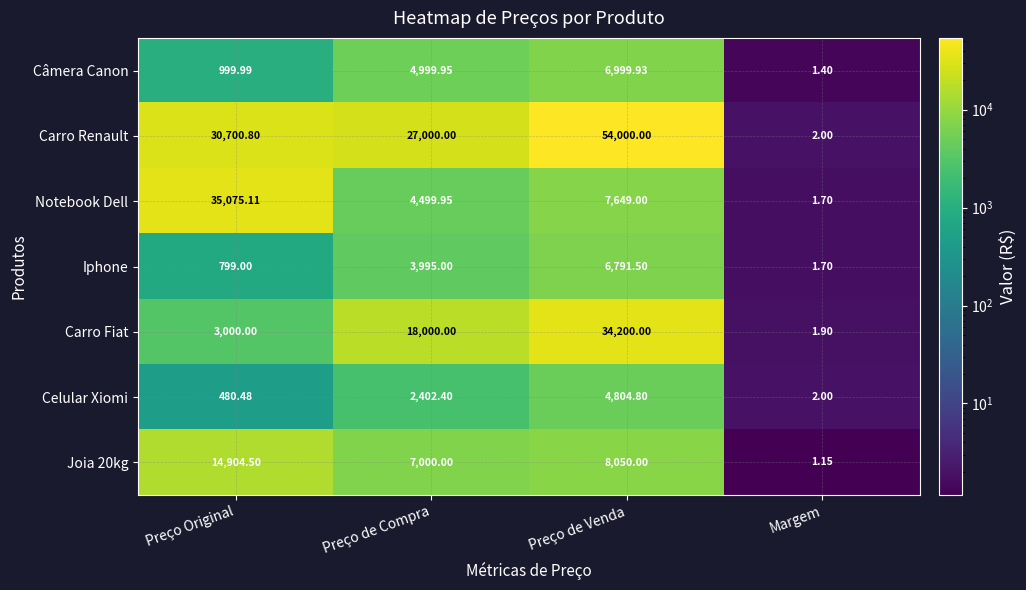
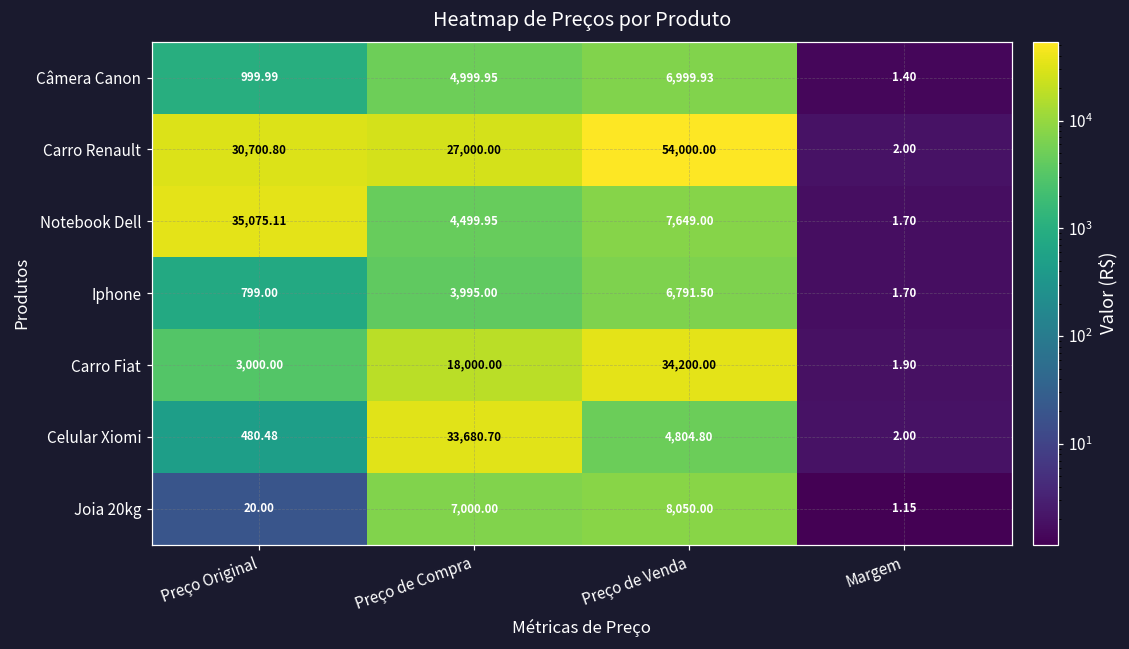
  {
    "Câmera Canon": {
      "Preço Original": "999.99",
      "Preço de Compra": "4,999.95",
      "Preço de Venda": "6,999.93",
      "Margem": "1.40"
    },
    "Carro Renault": {
      "Preço Original": "30,700.80",
      "Preço de Compra": "27,000.00",
      "Preço de Venda": "54,000.00",
      "Margem": "2.00"
    },
    "Notebook Dell": {
      "Preço Original": "35,075.11",
      "Preço de Compra": "4,499.95",
      "Preço de Venda": "7,649.00",
      "Margem": "1.70"
    },
    "Iphone": {
      "Preço Original": "799.00",
      "Preço de Compra": "3,995.00",
      "Preço de Venda": "6,791.50",
      "Margem": "1.70"
    },
    "Carro Fiat": {
      "Preço Original": "3,000.00",
      "Preço de Compra": "18,000.00",
      "Preço de Venda": "34,200.00",
      "Margem": "1.90"
    },
    "Celular Xiomi": {
      "Preço Original": "480.48",
-     "Preço de Compra": "2,402.40",
+     "Preço de Compra": "33,680.70",
      "Preço de Venda": "4,804.80",
      "Margem": "2.00"
    },
    "Joia 20kg": {
-     "Preço Original": "14,904.50",
+     "Preço Original": "20.00",
      "Preço de Compra": "7,000.00",
      "Preço de Venda": "8,050.00",
      "Margem": "1.15"
    }
  }
